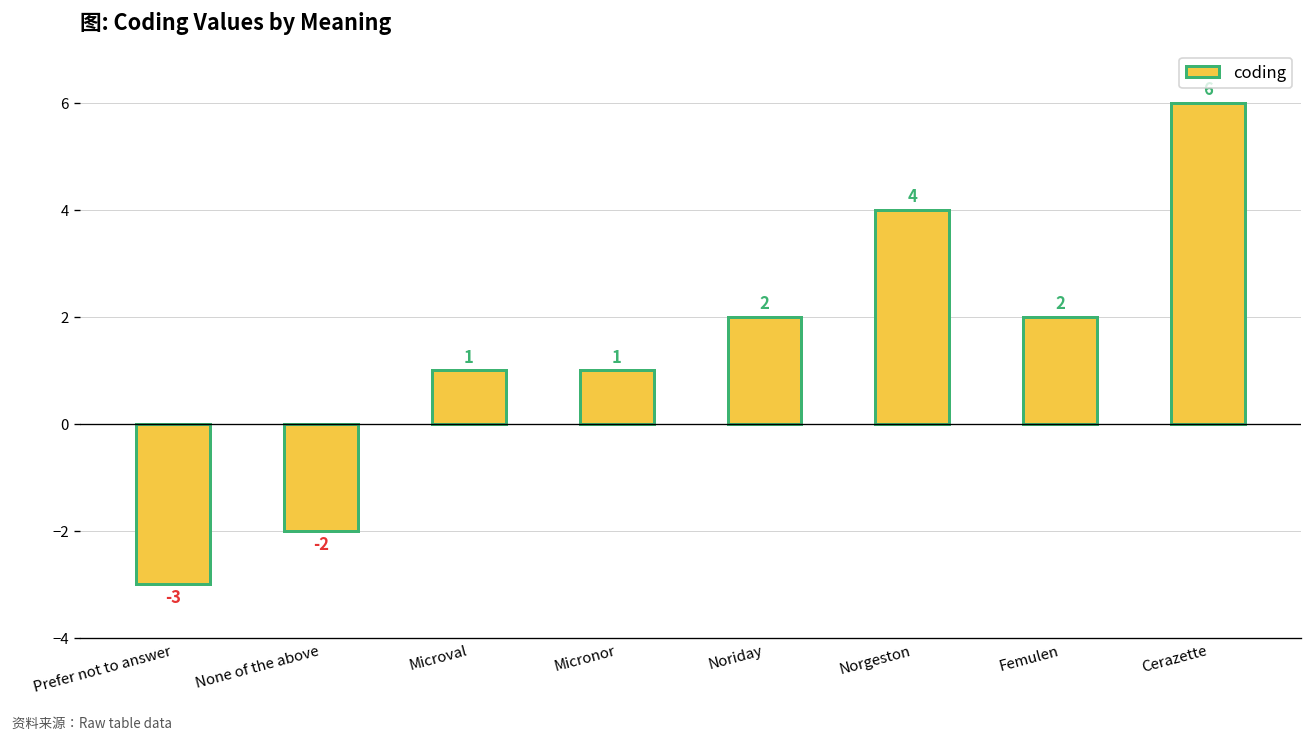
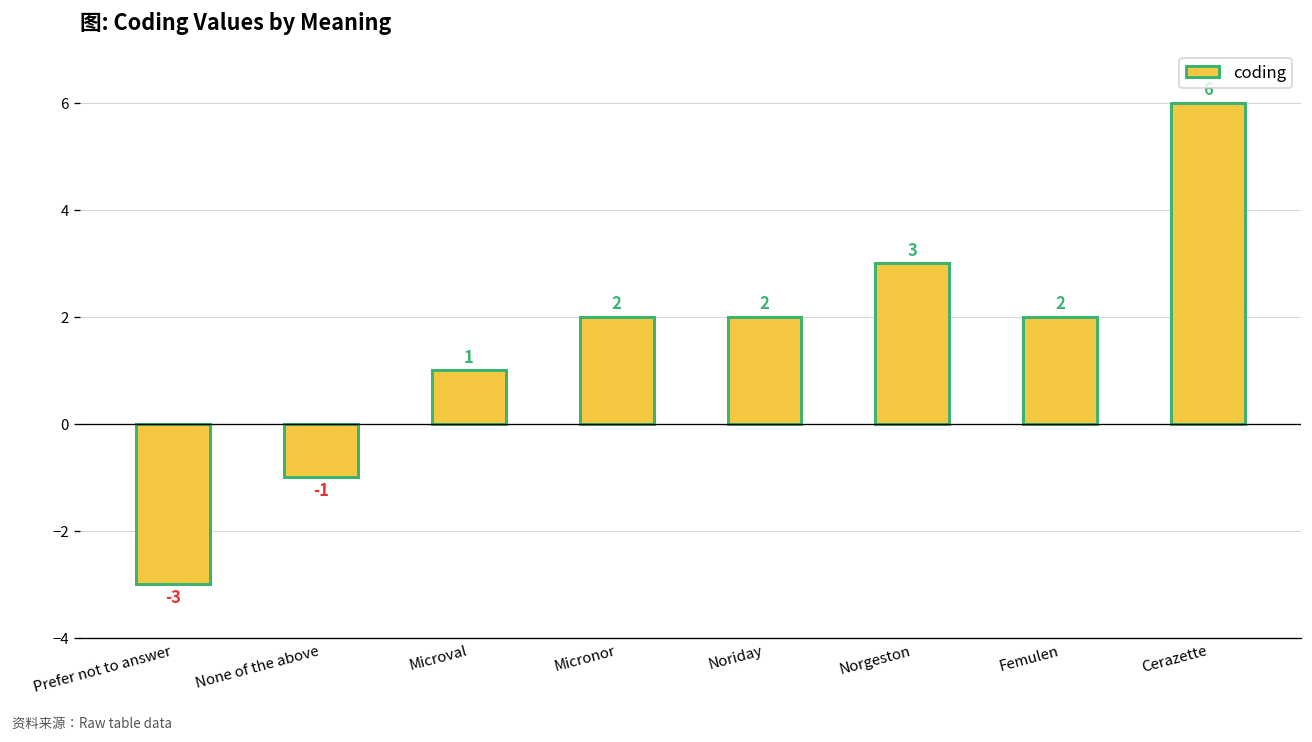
  {
    "Prefer not to answer": -3,
-   "None of the above": -2,
+   "None of the above": -1,
    "Microval": 1,
-   "Micronor": 1,
+   "Micronor": 2,
    "Noriday": 2,
-   "Norgeston": 4,
+   "Norgeston": 3,
    "Femulen": 2
  }
